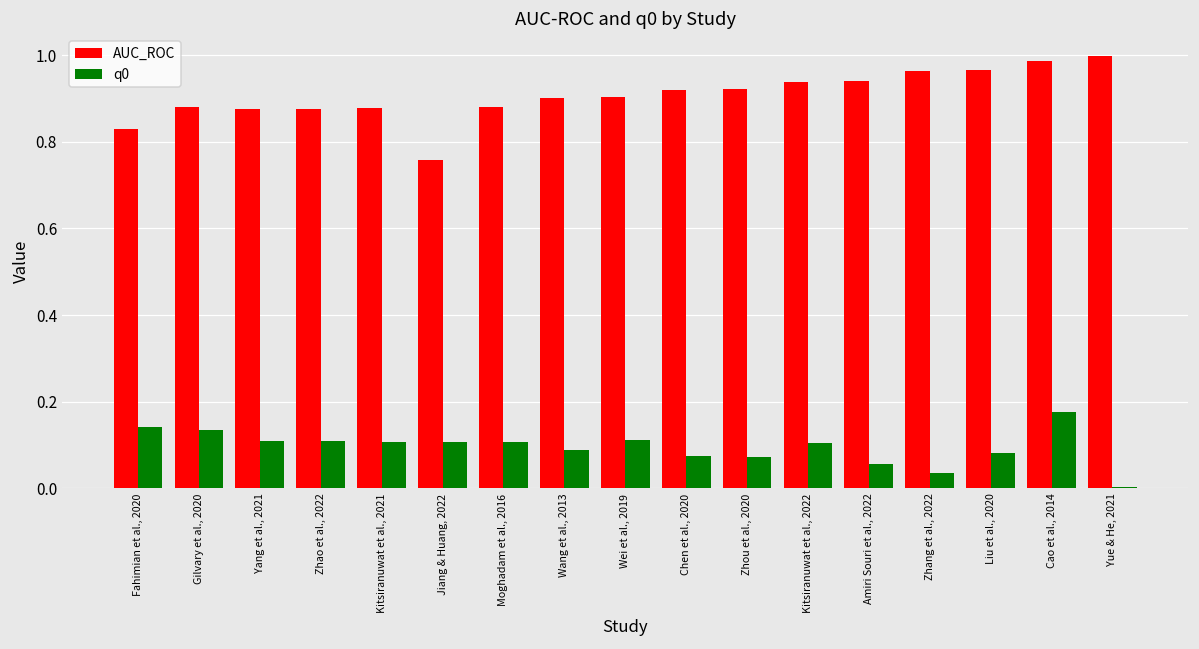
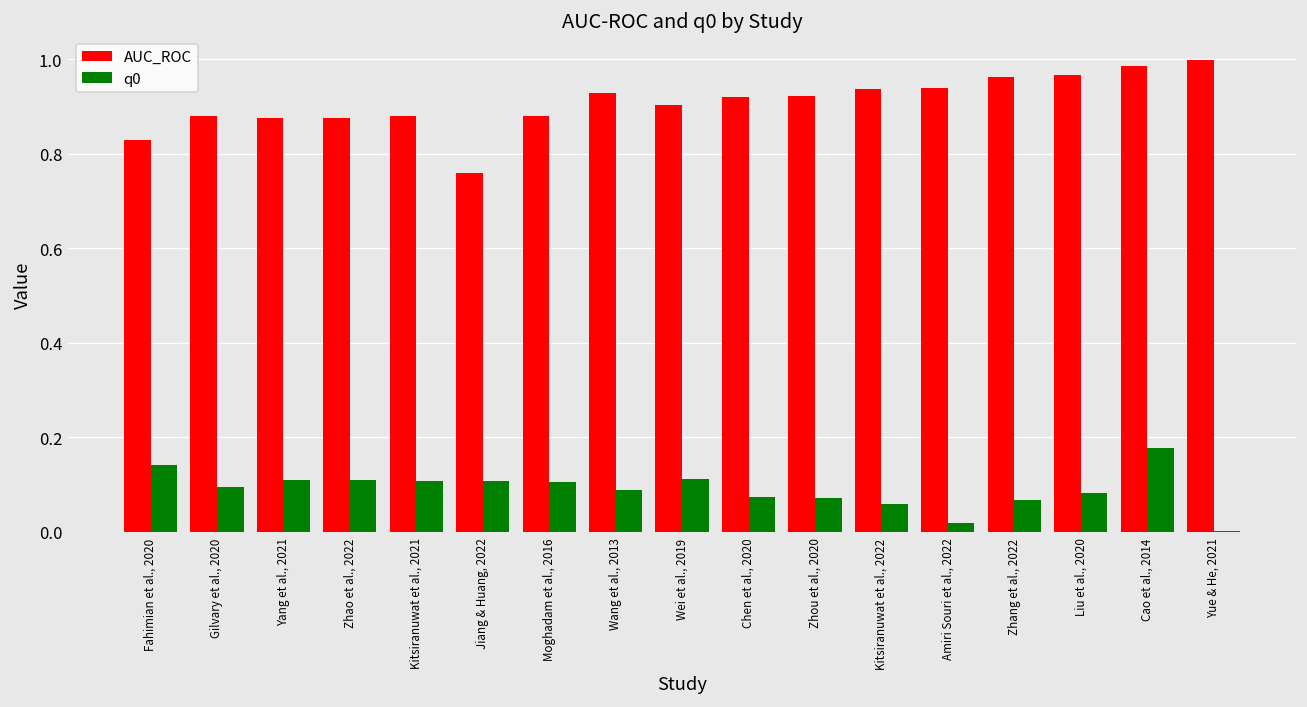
  {
    "AUC_ROC": {
      "Fahimian et al., 2020": 0.83,
      "Gilvary et al., 2020": 0.88,
      "Yang et al., 2021": 0.88,
      "Zhao et al., 2022": 0.88,
      "Kitsiranuwat et al., 2021": 0.88,
      "Jiang & Huang, 2022": 0.76,
      "Moghadam et al., 2016": 0.88,
-     "Wang et al., 2013": 0.90,
+     "Wang et al., 2013": 0.93,
      "Wei et al., 2019": 0.90,
      "Chen et al., 2020": 0.92,
      "Zhou et al., 2020": 0.92,
      "Kitsiranuwat et al., 2022": 0.94,
      "Amiri Souri et al., 2022": 0.94,
      "Zhang et al., 2022": 0.96,
      "Liu et al., 2020": 0.97,
      "Cao et al., 2014": 0.99,
      "Yue & He, 2021": 1.00
    },
    "q0": {
      "Fahimian et al., 2020": 0.14,
-     "Gilvary et al., 2020": 0.13,
+     "Gilvary et al., 2020": 0.09,
      "Yang et al., 2021": 0.11,
      "Zhao et al., 2022": 0.11,
      "Kitsiranuwat et al., 2021": 0.11,
      "Jiang & Huang, 2022": 0.11,
      "Moghadam et al., 2016": 0.11,
      "Wang et al., 2013": 0.09,
      "Wei et al., 2019": 0.11,
      "Chen et al., 2020": 0.07,
      "Zhou et al., 2020": 0.07,
-     "Kitsiranuwat et al., 2022": 0.10,
-     "Amiri Souri et al., 2022": 0.06,
-     "Zhang et al., 2022": 0.04,
+     "Kitsiranuwat et al., 2022": 0.06,
+     "Amiri Souri et al., 2022": 0.02,
+     "Zhang et al., 2022": 0.07,
      "Liu et al., 2020": 0.08,
      "Cao et al., 2014": 0.18
    }
  }
